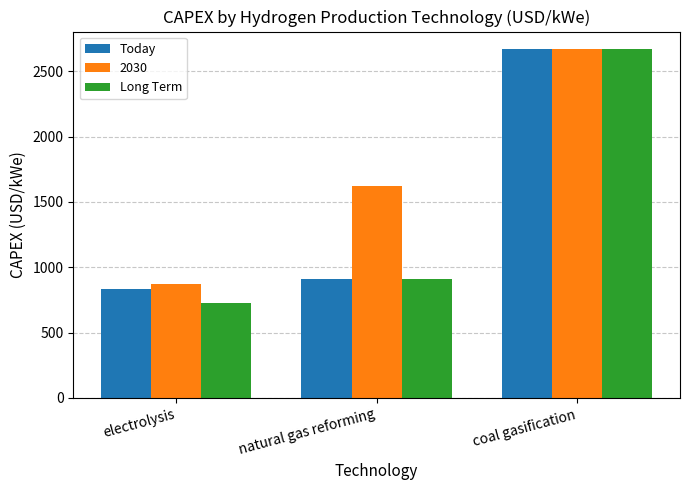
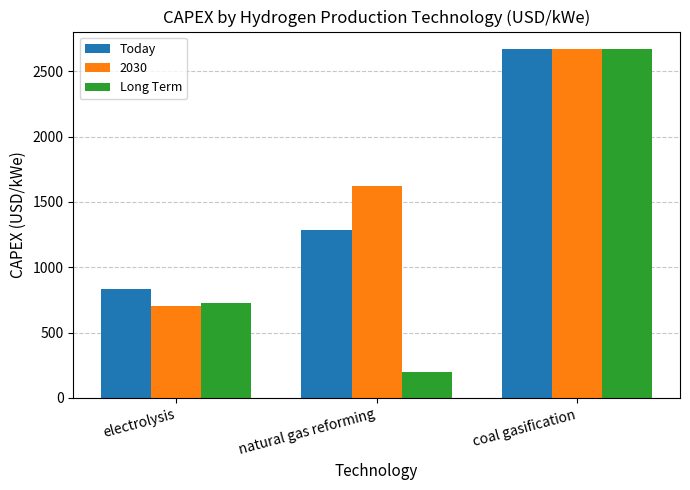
  {
    "Today": {
      "electrolysis": 830,
-     "natural gas reforming": 910,
+     "natural gas reforming": 1290,
      "coal gasification": 2670
    },
    "2030": {
-     "electrolysis": 870,
+     "electrolysis": 700,
      "natural gas reforming": 1620,
      "coal gasification": 2670
    },
    "Long Term": {
      "electrolysis": 730,
-     "natural gas reforming": 910,
+     "natural gas reforming": 200,
      "coal gasification": 2670
    }
  }
